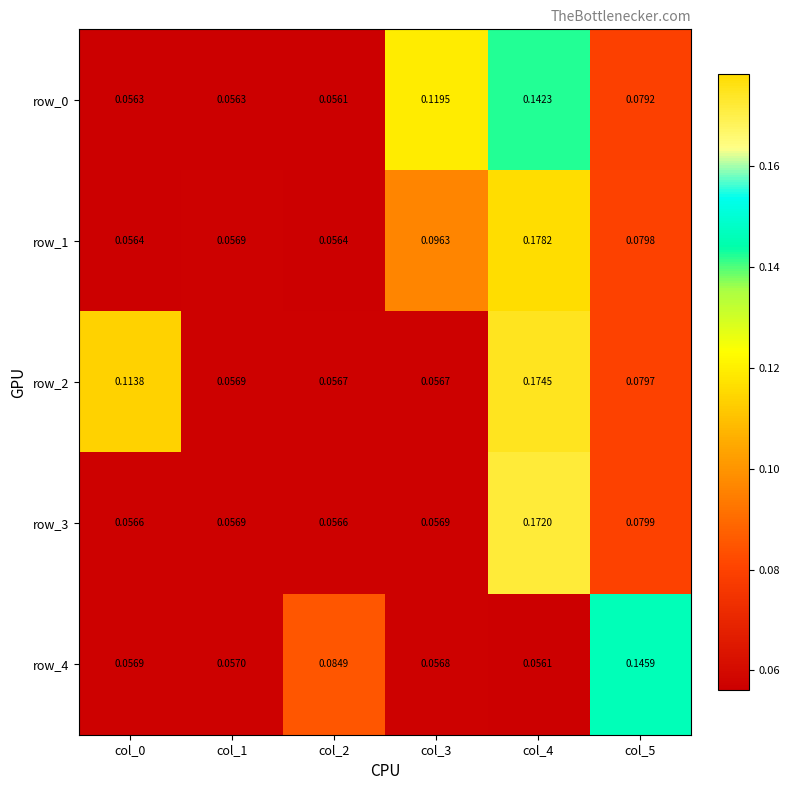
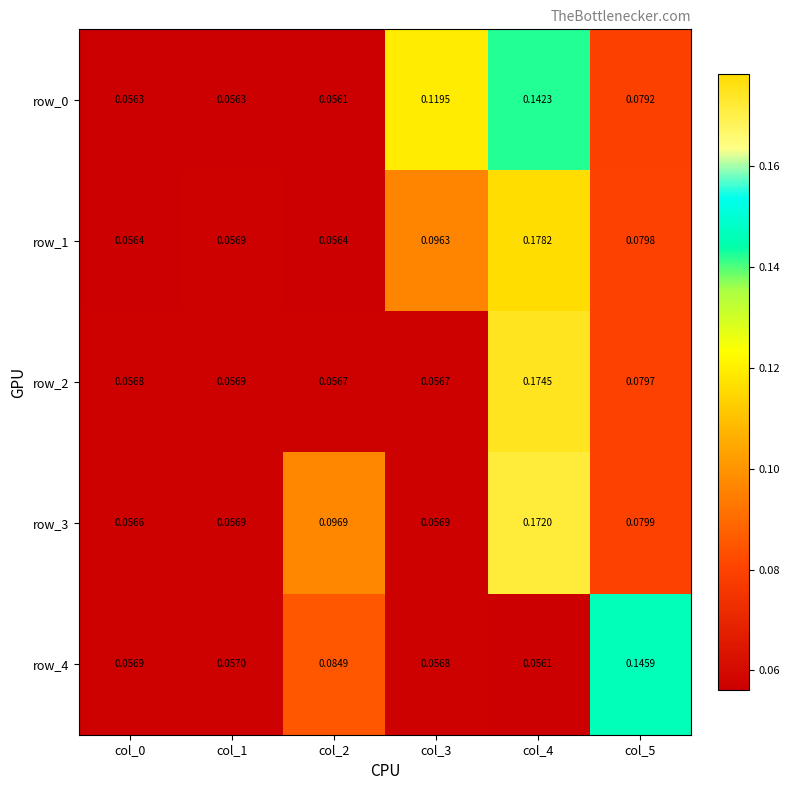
  {
    "row_0": {
      "col_0": 0.0563,
      "col_1": 0.0563,
      "col_2": 0.0561,
      "col_3": 0.1195,
      "col_4": 0.1423,
      "col_5": 0.0792
    },
    "row_1": {
      "col_0": 0.0564,
      "col_1": 0.0569,
      "col_2": 0.0564,
      "col_3": 0.0963,
      "col_4": 0.1782,
      "col_5": 0.0798
    },
    "row_2": {
-     "col_0": 0.1138,
+     "col_0": 0.0568,
      "col_1": 0.0569,
      "col_2": 0.0567,
      "col_3": 0.0567,
      "col_4": 0.1745,
      "col_5": 0.0797
    },
    "row_3": {
      "col_0": 0.0566,
      "col_1": 0.0569,
-     "col_2": 0.0566,
+     "col_2": 0.0969,
      "col_3": 0.0569,
      "col_4": 0.1720,
      "col_5": 0.0799
    },
    "row_4": {
      "col_0": 0.0569,
      "col_1": 0.0570,
      "col_2": 0.0849,
      "col_3": 0.0568,
      "col_4": 0.0561,
      "col_5": 0.1459
    }
  }
